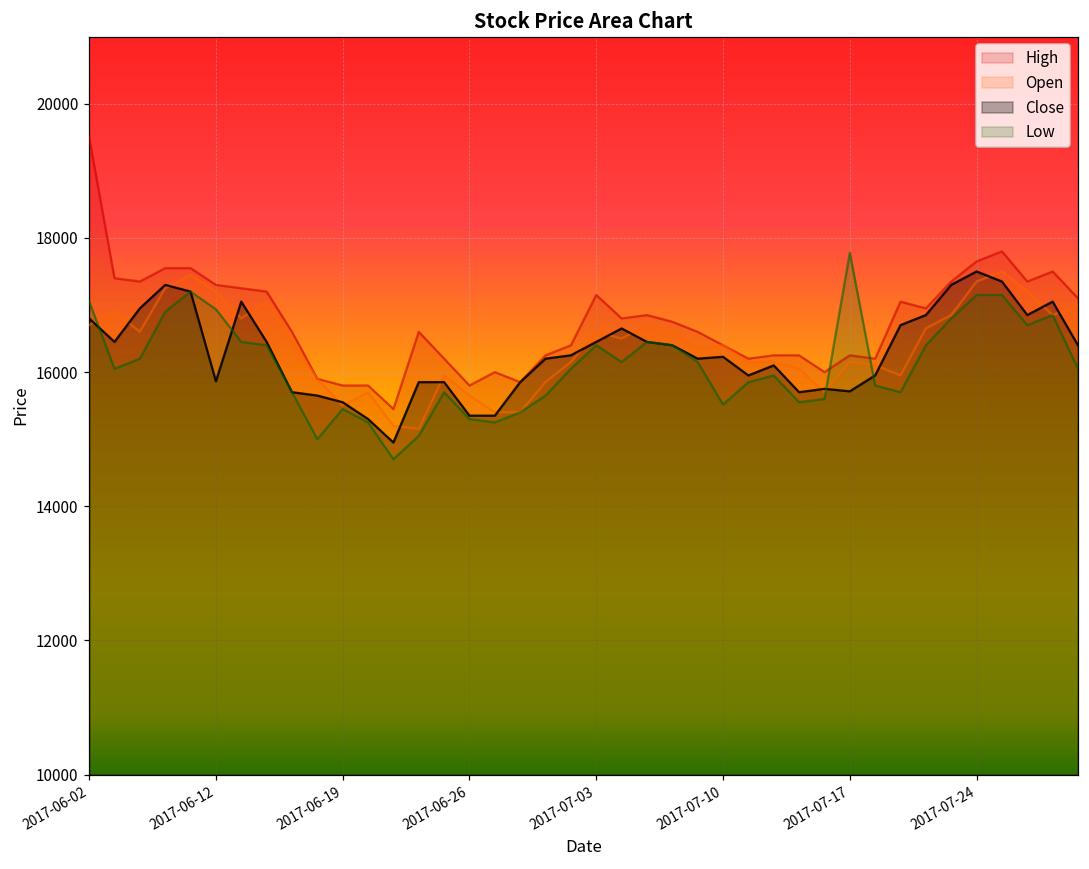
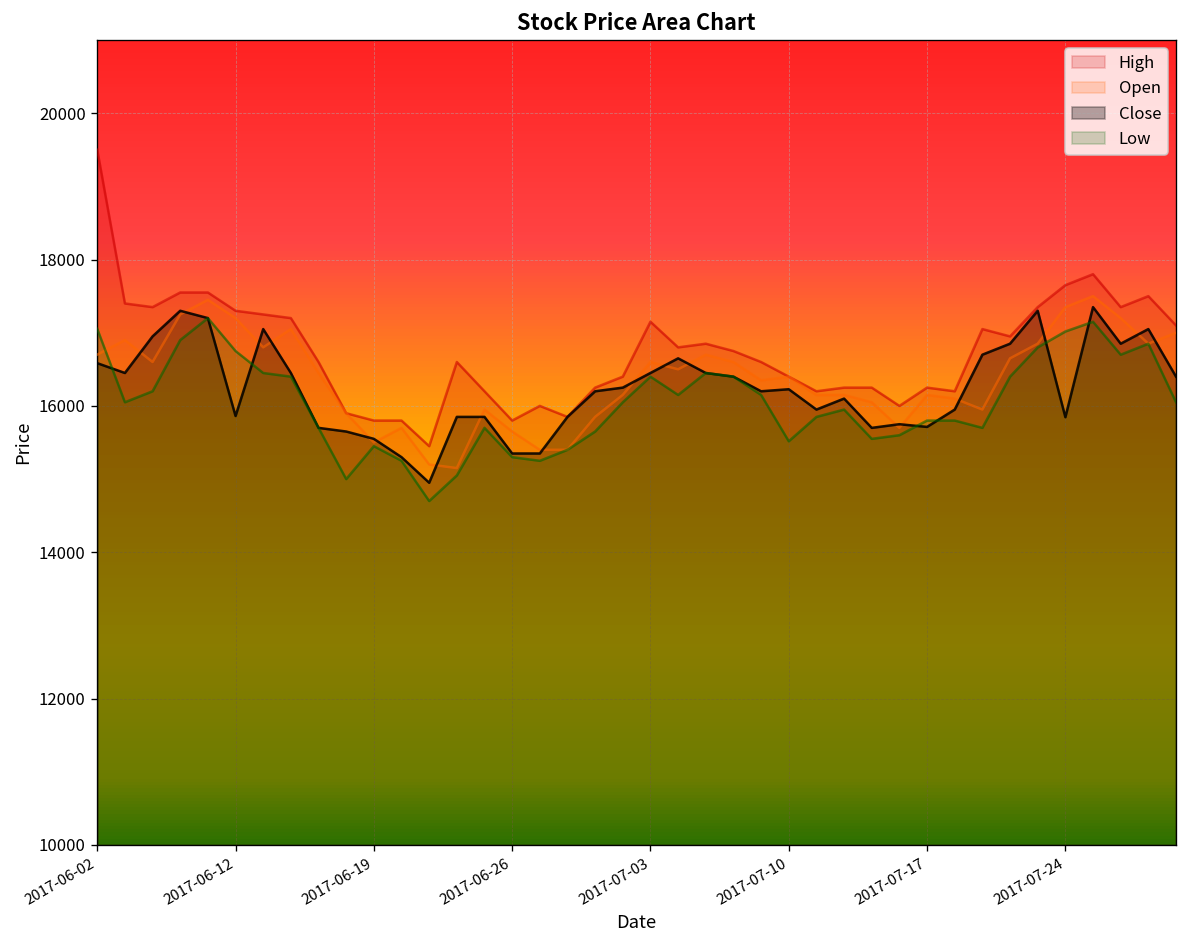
  {
    "Close": {
-     "2017-06-02": 16800,
+     "2017-06-02": 16600,
      "2017-06-12": 15900,
      "2017-06-19": 15600,
      "2017-06-26": 15400,
      "2017-07-03": 16500,
      "2017-07-10": 16200,
      "2017-07-17": 15700,
-     "2017-07-24": 17500
+     "2017-07-24": 15800
    },
    "Low": {
      "2017-06-02": 17100,
-     "2017-06-12": 16900,
+     "2017-06-12": 16800,
      "2017-06-19": 15500,
      "2017-06-26": 15300,
      "2017-07-03": 16400,
      "2017-07-10": 15500,
-     "2017-07-17": 17800,
-     "2017-07-24": 17200
+     "2017-07-17": 15800,
+     "2017-07-24": 17000
    }
  }
